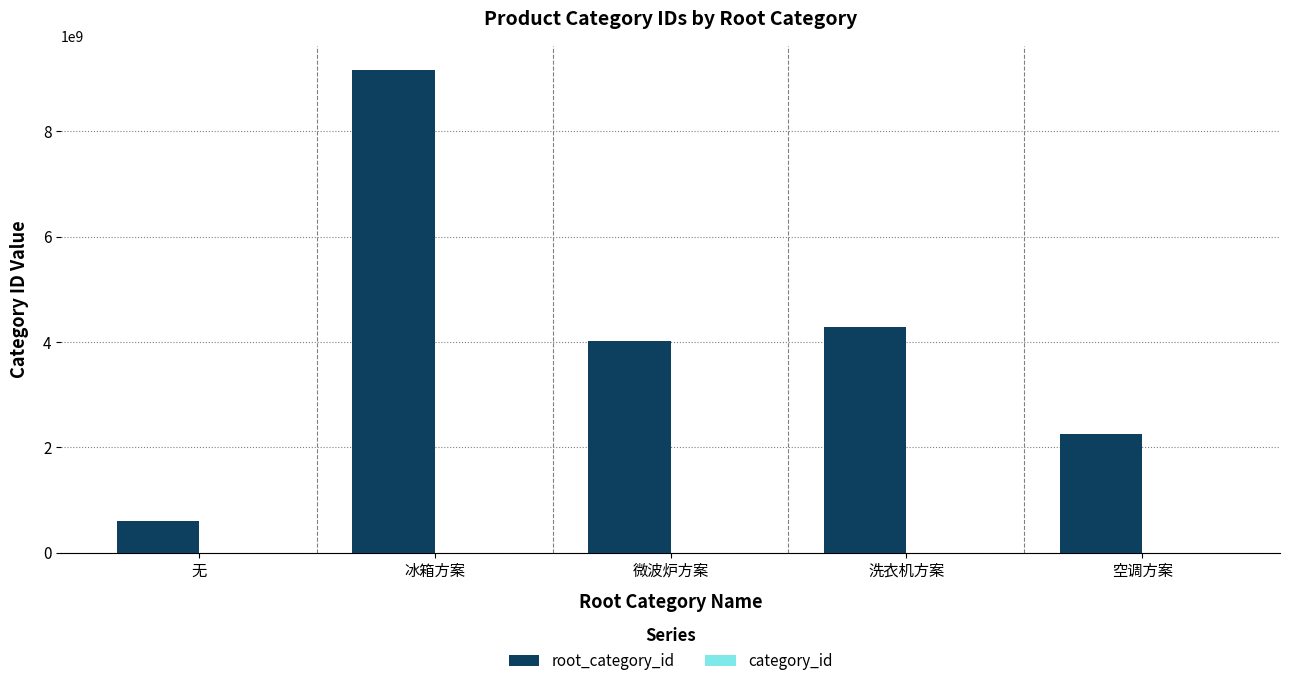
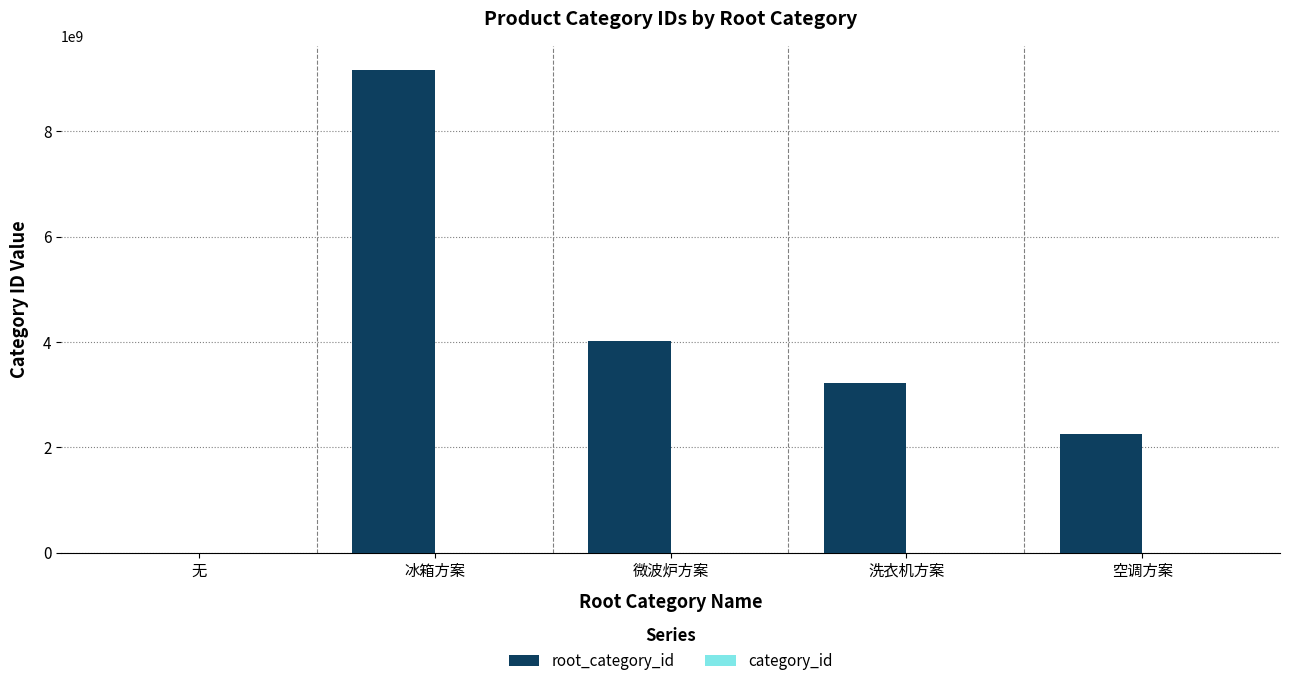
  {
    "root_category_id": {
-     "无": 600000000,
+     "无": 0,
      "冰箱方案": 9200000000,
      "微波炉方案": 4000000000,
-     "洗衣机方案": 4300000000,
+     "洗衣机方案": 3200000000,
      "空调方案": 2200000000
    },
    "category_id": {
      "无": 0,
      "冰箱方案": 0,
      "微波炉方案": 0,
      "洗衣机方案": 0,
      "空调方案": 0
    }
  }
